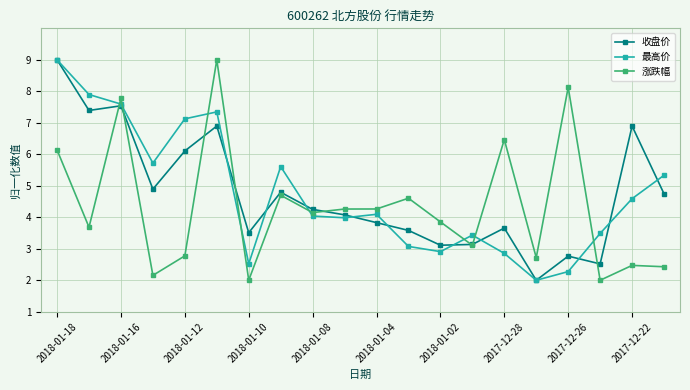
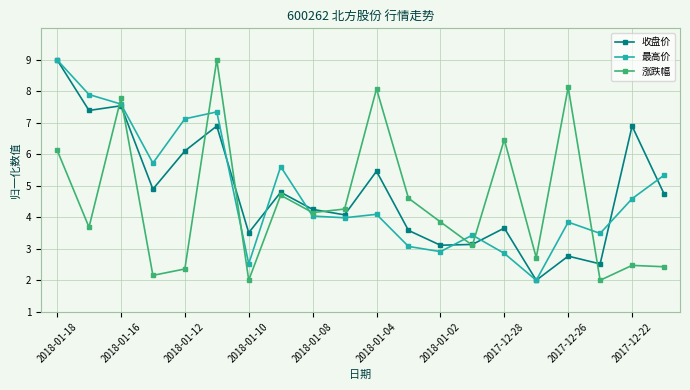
  {
    "收盘价": {
      "2018-01-12": 6.1,
      "2018-01-10": 3.5,
      "2018-01-08": 4.3,
-     "2018-01-04": 3.8,
+     "2018-01-04": 5.5,
      "2018-01-02": 3.1,
      "2017-12-28": 3.7,
      "2017-12-26": 2.8,
      "2017-12-22": 6.9
    },
    "最高价": {
      "2018-01-12": 7.1,
      "2018-01-10": 2.5,
      "2018-01-08": 4.0,
      "2018-01-04": 4.1,
      "2018-01-02": 2.9,
      "2017-12-28": 2.9,
-     "2017-12-26": 2.3,
+     "2017-12-26": 3.8,
      "2017-12-22": 4.6
    },
    "涨跌幅": {
      "2018-01-18": 6.1,
      "2018-01-16": 7.8,
-     "2018-01-12": 2.8,
+     "2018-01-12": 2.4,
      "2018-01-10": 2.0,
      "2018-01-08": 4.1,
-     "2018-01-04": 4.3,
+     "2018-01-04": 8.1,
      "2018-01-02": 3.9,
      "2017-12-28": 6.5,
      "2017-12-26": 8.1,
      "2017-12-22": 2.5
    }
  }
